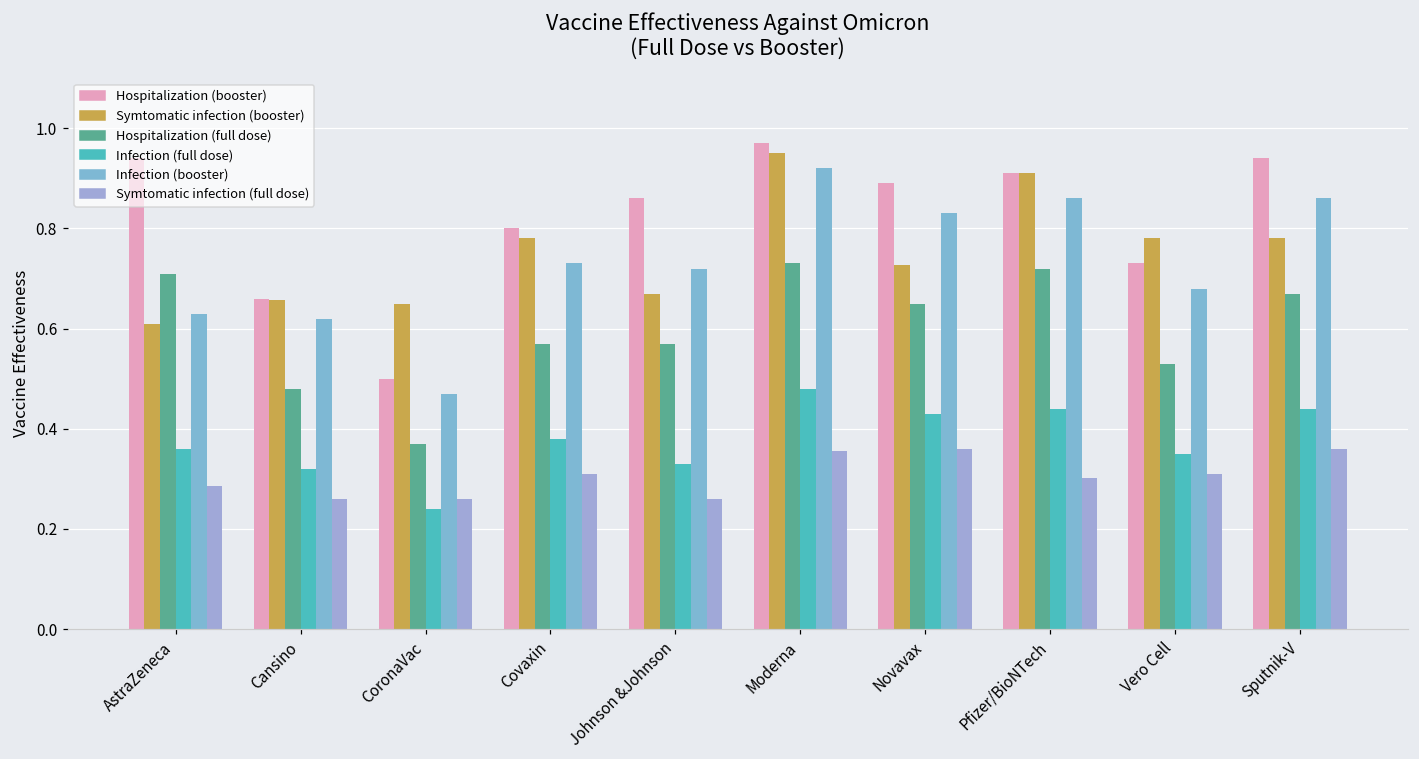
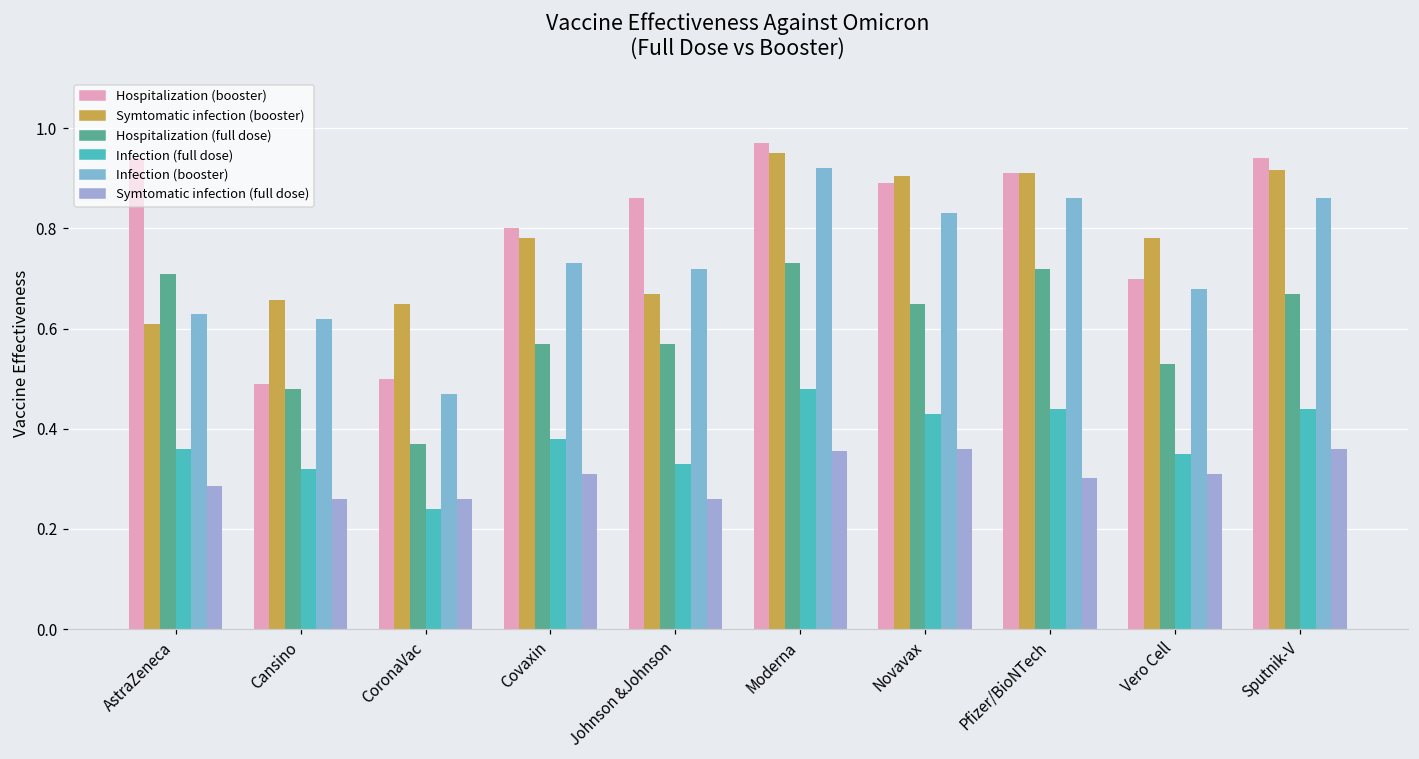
  {
    "Hospitalization (booster)": {
-     "Cansino": 0.66,
+     "Cansino": 0.49,
      "CoronaVac": 0.50,
      "Covaxin": 0.80,
      "Johnson &Johnson": 0.86,
      "Moderna": 0.97,
      "Novavax": 0.89,
      "Pfizer/BioNTech": 0.91,
-     "Vero Cell": 0.73,
+     "Vero Cell": 0.70,
      "Sputnik-V": 0.94
    },
    "Symtomatic infection (booster)": {
      "AstraZeneca": 0.61,
      "Cansino": 0.66,
      "CoronaVac": 0.65,
      "Covaxin": 0.78,
      "Johnson &Johnson": 0.67,
      "Moderna": 0.95,
-     "Novavax": 0.73,
+     "Novavax": 0.90,
      "Pfizer/BioNTech": 0.91,
      "Vero Cell": 0.78,
-     "Sputnik-V": 0.78
+     "Sputnik-V": 0.92
    }
  }
